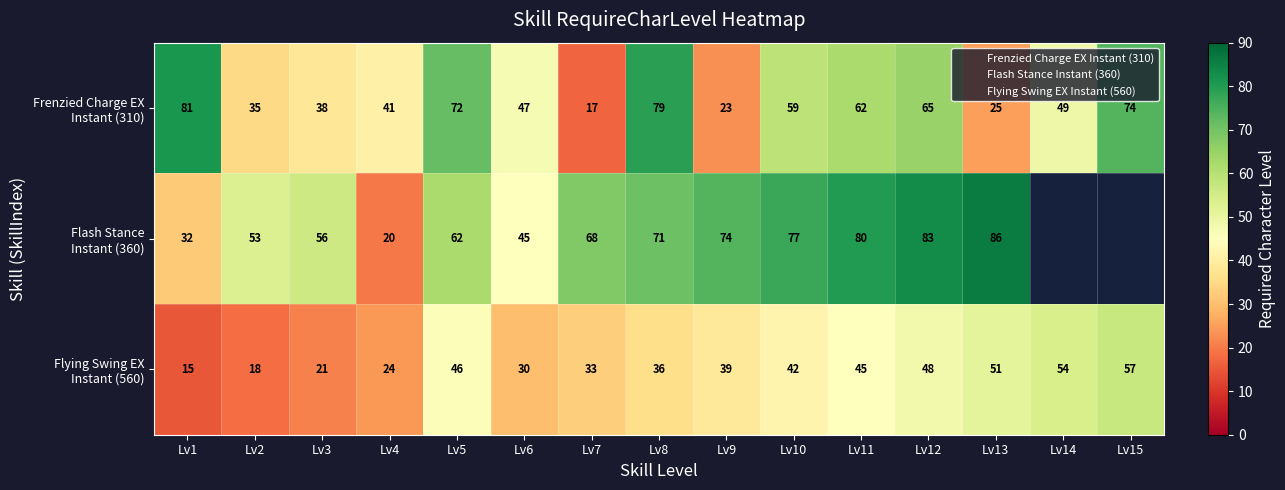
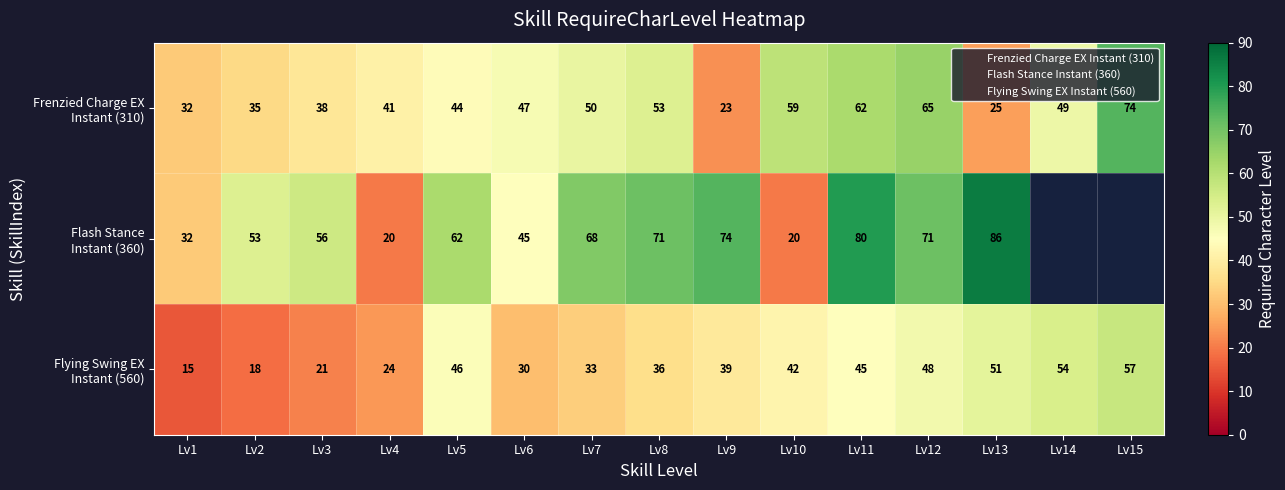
  {
    "Frenzied Charge EX Instant (310)": {
-     "Lv1": 81,
+     "Lv1": 32,
      "Lv2": 35,
      "Lv3": 38,
      "Lv4": 41,
-     "Lv5": 72,
+     "Lv5": 44,
      "Lv6": 47,
-     "Lv7": 17,
-     "Lv8": 79,
+     "Lv7": 50,
+     "Lv8": 53,
      "Lv9": 23,
      "Lv10": 59,
      "Lv11": 62,
      "Lv12": 65,
      "Lv13": 25,
      "Lv14": 49,
      "Lv15": 74
    },
    "Flash Stance Instant (360)": {
      "Lv1": 32,
      "Lv2": 53,
      "Lv3": 56,
      "Lv4": 20,
      "Lv5": 62,
      "Lv6": 45,
      "Lv7": 68,
      "Lv8": 71,
      "Lv9": 74,
-     "Lv10": 77,
+     "Lv10": 20,
      "Lv11": 80,
-     "Lv12": 83,
+     "Lv12": 71,
      "Lv13": 86
    },
    "Flying Swing EX Instant (560)": {
      "Lv1": 15,
      "Lv2": 18,
      "Lv3": 21,
      "Lv4": 24,
      "Lv5": 46,
      "Lv6": 30,
      "Lv7": 33,
      "Lv8": 36,
      "Lv9": 39,
      "Lv10": 42,
      "Lv11": 45,
      "Lv12": 48,
      "Lv13": 51,
      "Lv14": 54,
      "Lv15": 57
    }
  }
